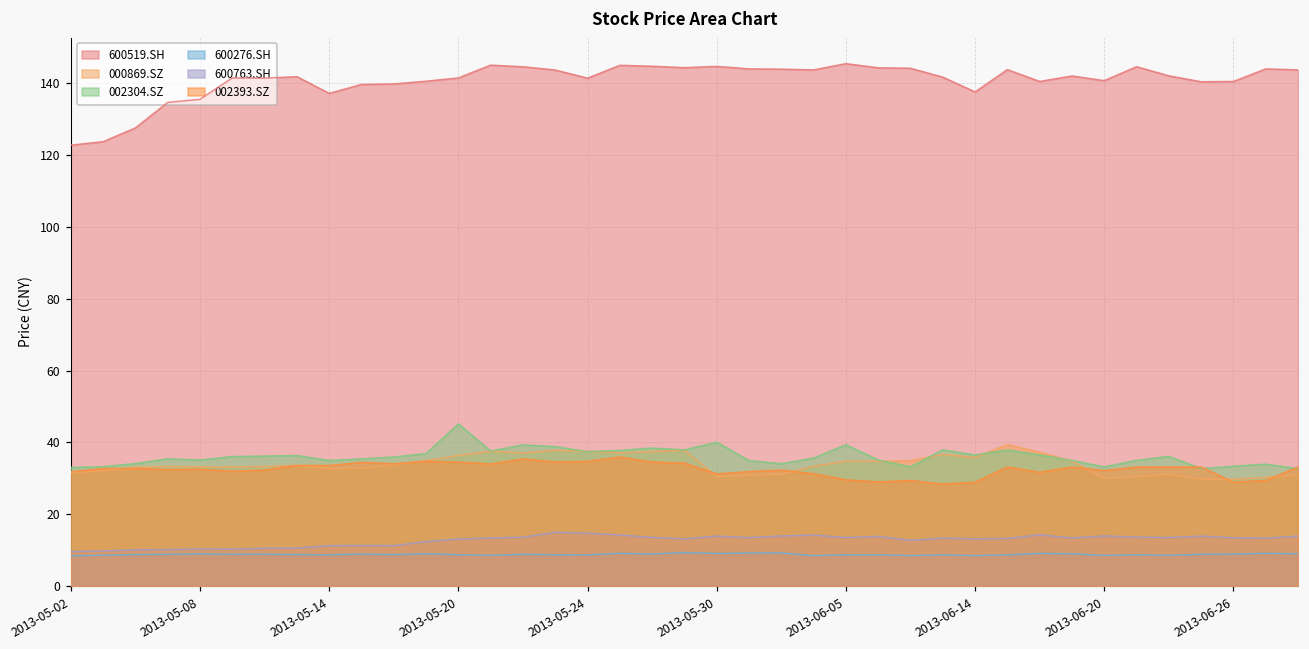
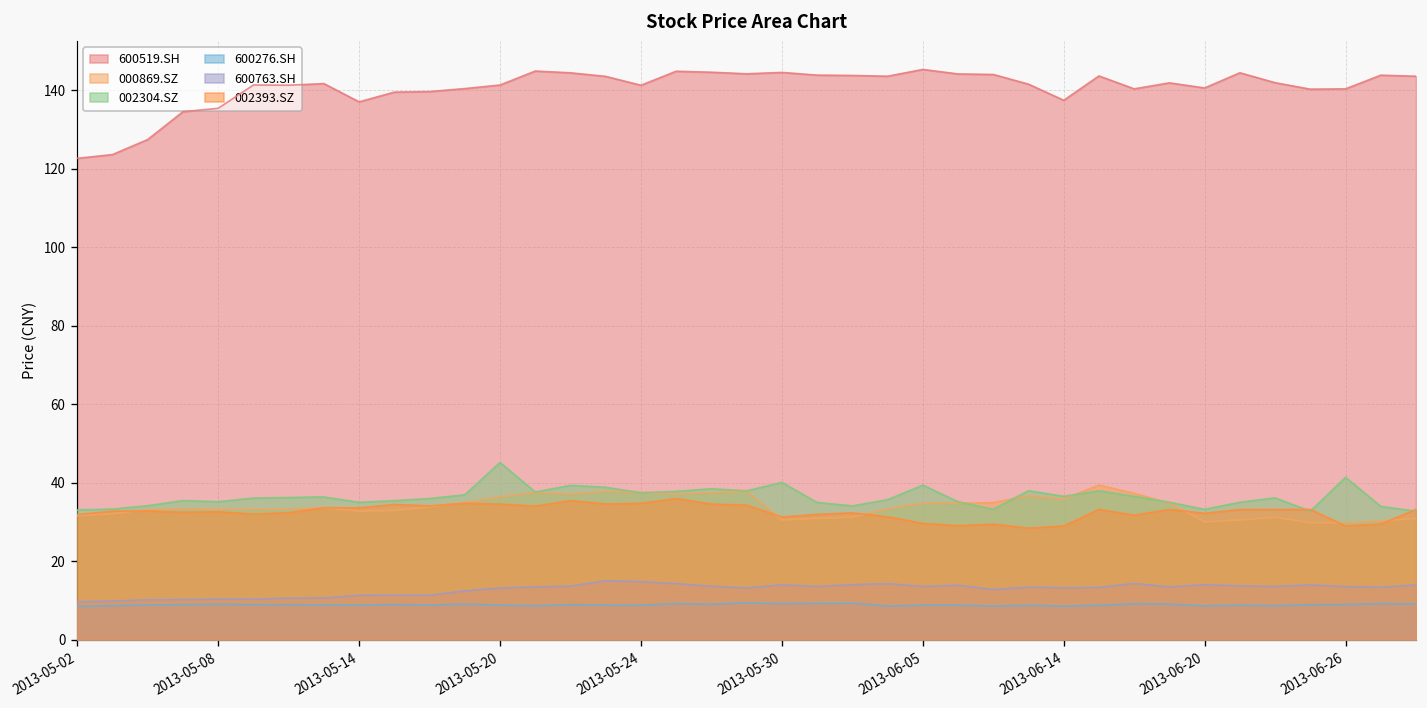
  {
    "002304.SZ": {
      "2013-05-02": 33,
      "2013-05-08": 35,
      "2013-05-14": 35,
      "2013-05-20": 45,
      "2013-05-30": 40,
      "2013-06-05": 39,
      "2013-06-20": 33,
-     "2013-06-26": 33
+     "2013-06-26": 41
    }
  }
